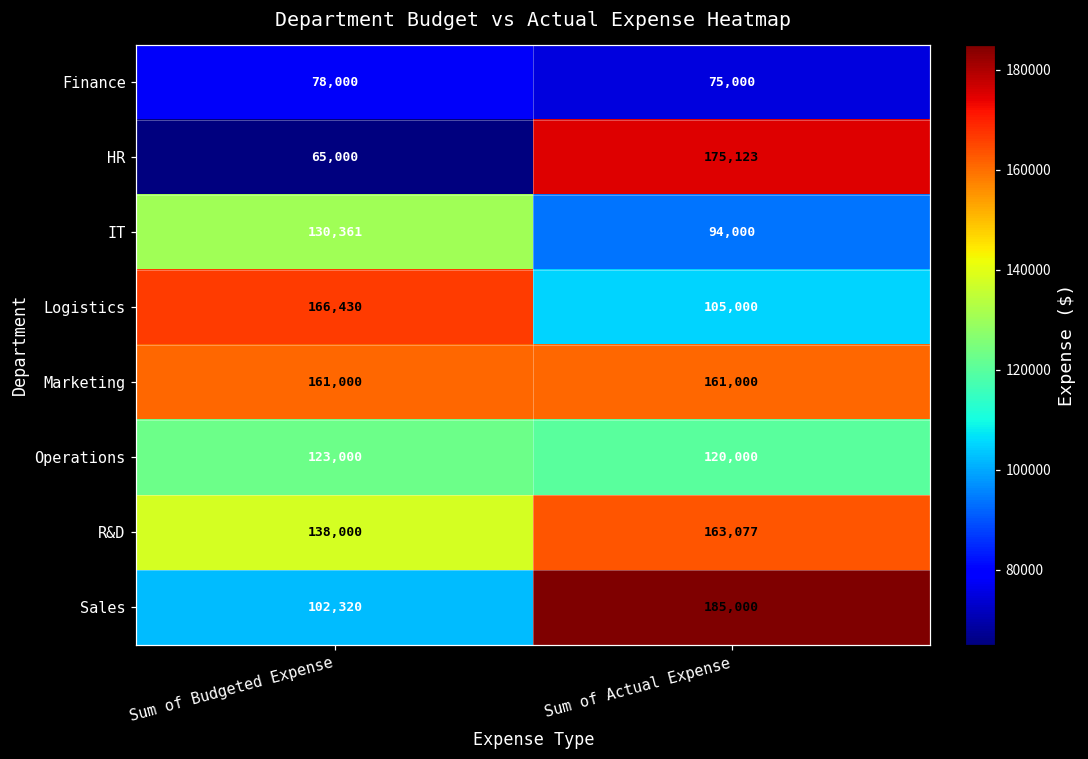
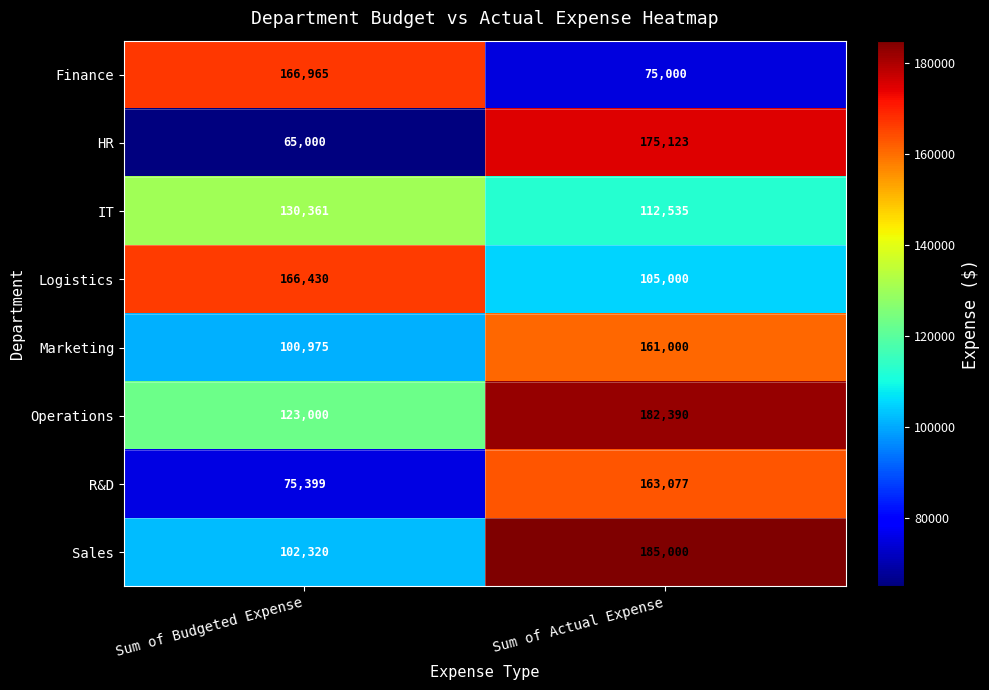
  {
    "Finance": {
-     "Sum of Budgeted Expense": "78,000",
+     "Sum of Budgeted Expense": "166,965",
      "Sum of Actual Expense": "75,000"
    },
    "HR": {
      "Sum of Budgeted Expense": "65,000",
      "Sum of Actual Expense": "175,123"
    },
    "IT": {
      "Sum of Budgeted Expense": "130,361",
-     "Sum of Actual Expense": "94,000"
+     "Sum of Actual Expense": "112,535"
    },
    "Logistics": {
      "Sum of Budgeted Expense": "166,430",
      "Sum of Actual Expense": "105,000"
    },
    "Marketing": {
-     "Sum of Budgeted Expense": "161,000",
+     "Sum of Budgeted Expense": "100,975",
      "Sum of Actual Expense": "161,000"
    },
    "Operations": {
      "Sum of Budgeted Expense": "123,000",
-     "Sum of Actual Expense": "120,000"
+     "Sum of Actual Expense": "182,390"
    },
    "R&D": {
-     "Sum of Budgeted Expense": "138,000",
+     "Sum of Budgeted Expense": "75,399",
      "Sum of Actual Expense": "163,077"
    },
    "Sales": {
      "Sum of Budgeted Expense": "102,320",
      "Sum of Actual Expense": "185,000"
    }
  }
